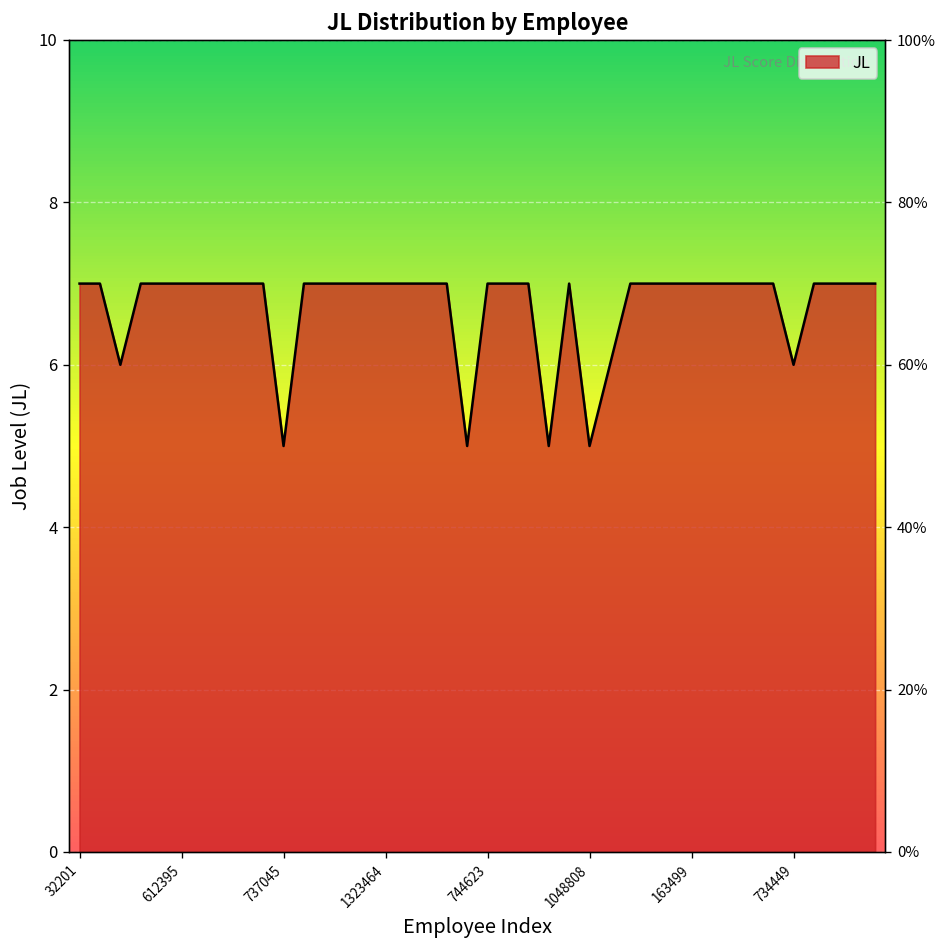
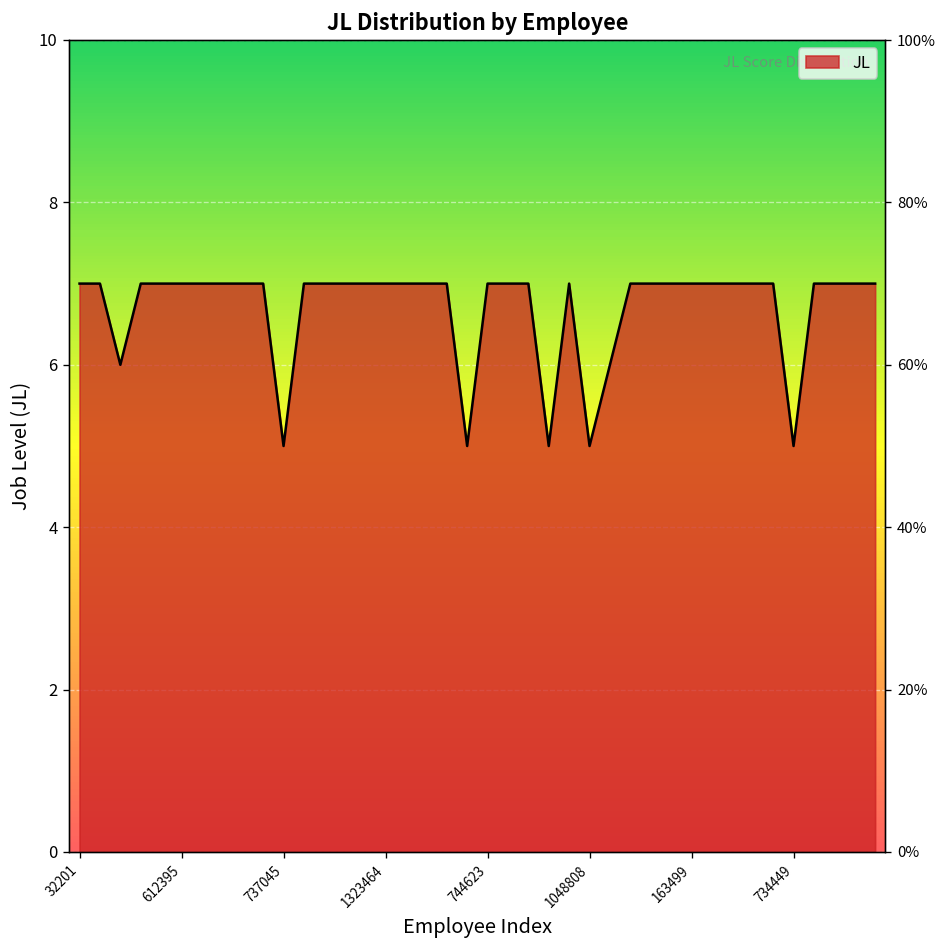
  {
    "32201": 7,
    "612395": 7,
    "737045": 5,
    "1323464": 7,
    "744623": 7,
    "1048808": 5,
    "163499": 7,
-   "734449": 6
+   "734449": 5
  }
